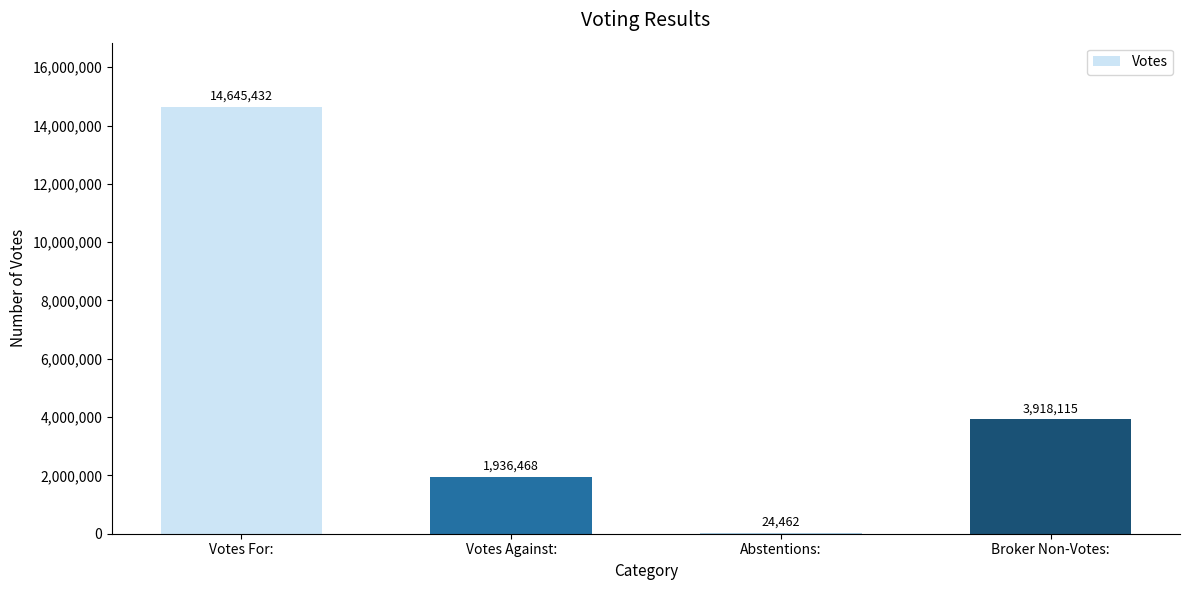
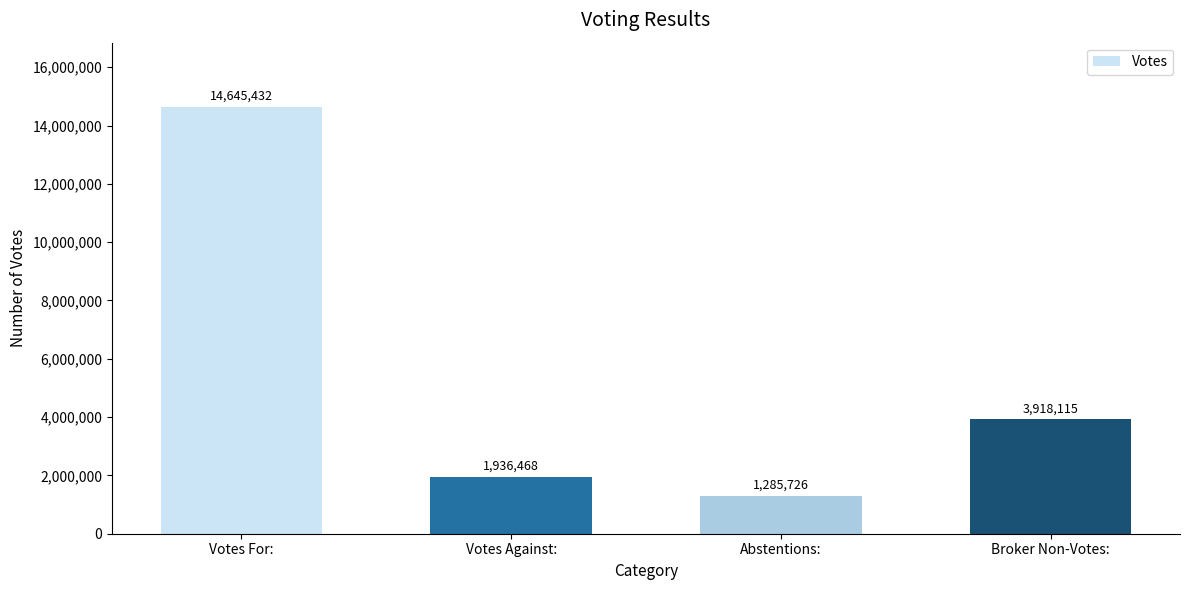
  {
    "Votes For:": "14,645,432",
    "Votes Against:": "1,936,468",
-   "Abstentions:": "24,462",
+   "Abstentions:": "1,285,726",
    "Broker Non-Votes:": "3,918,115"
  }
